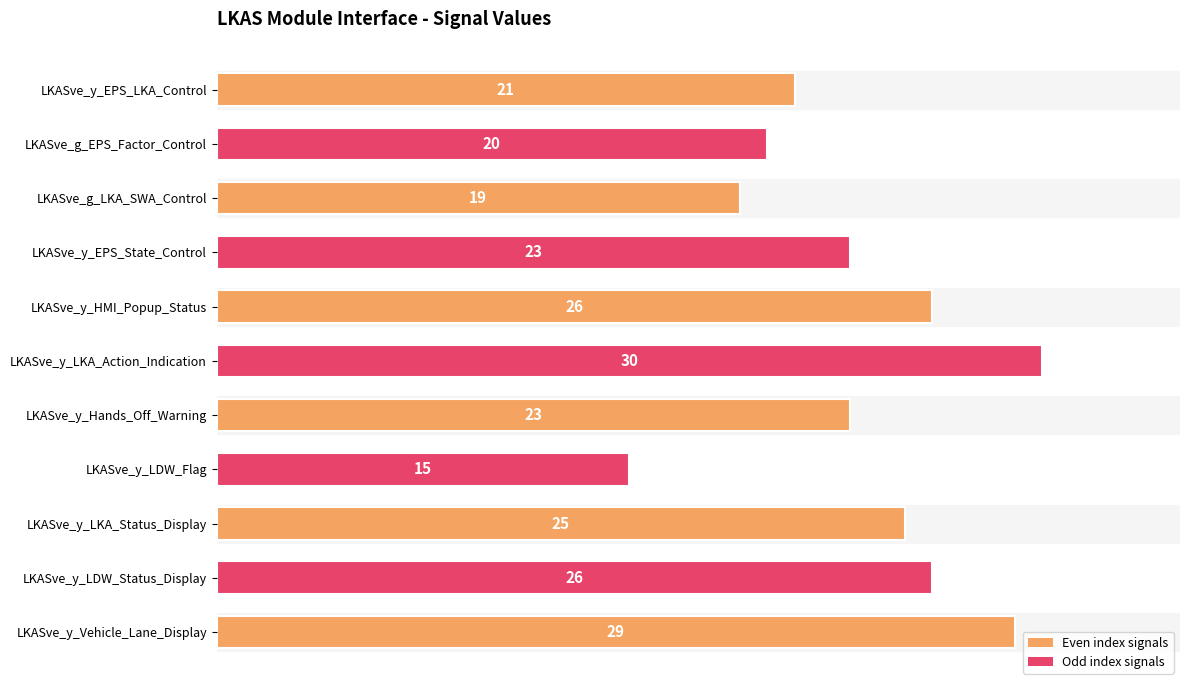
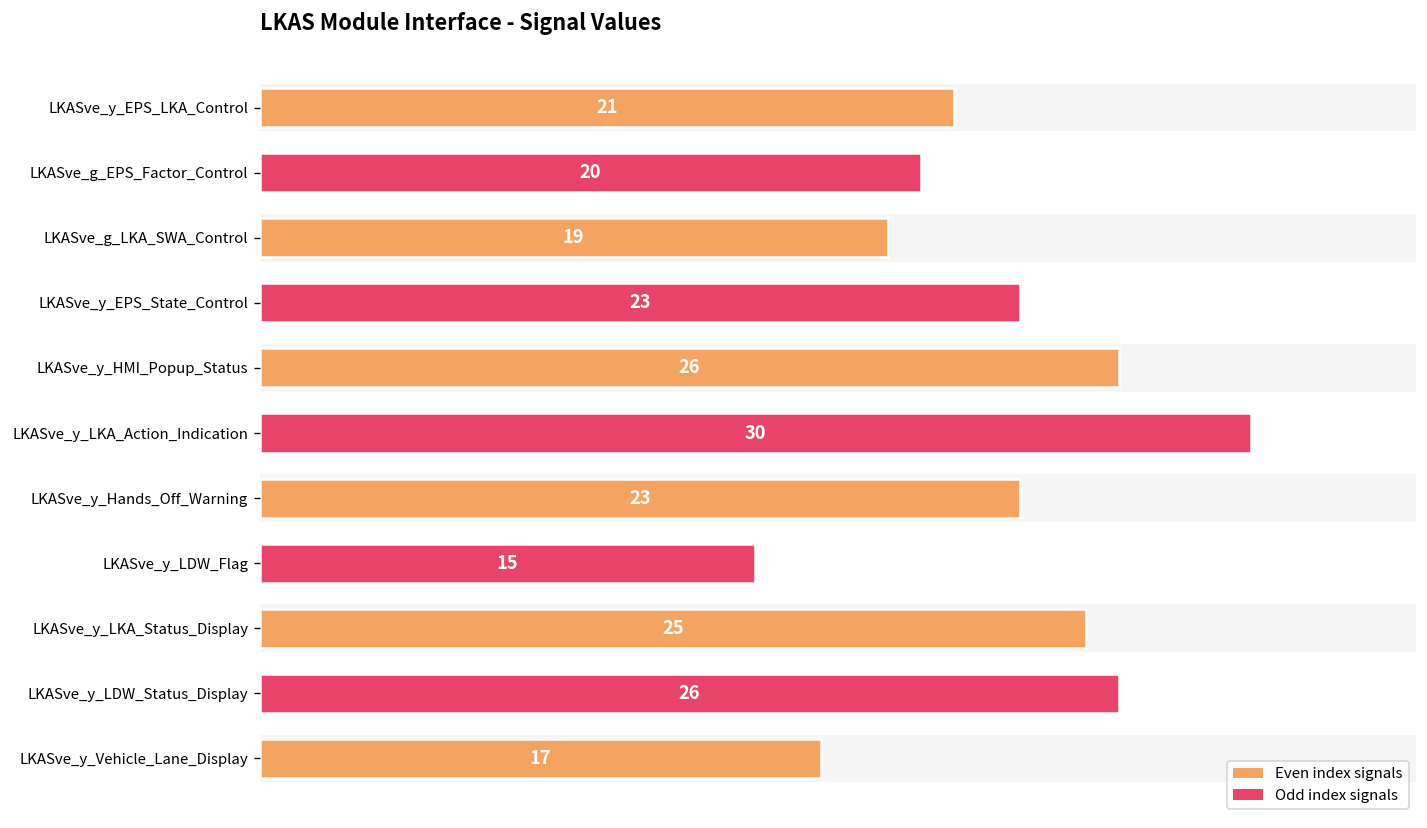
  {
    "LKASve_y_EPS_LKA_Control": 21,
    "LKASve_g_EPS_Factor_Control": 20,
    "LKASve_g_LKA_SWA_Control": 19,
    "LKASve_y_EPS_State_Control": 23,
    "LKASve_y_HMI_Popup_Status": 26,
    "LKASve_y_LKA_Action_Indication": 30,
    "LKASve_y_Hands_Off_Warning": 23,
    "LKASve_y_LDW_Flag": 15,
    "LKASve_y_LKA_Status_Display": 25,
    "LKASve_y_LDW_Status_Display": 26,
-   "LKASve_y_Vehicle_Lane_Display": 29
+   "LKASve_y_Vehicle_Lane_Display": 17
  }
